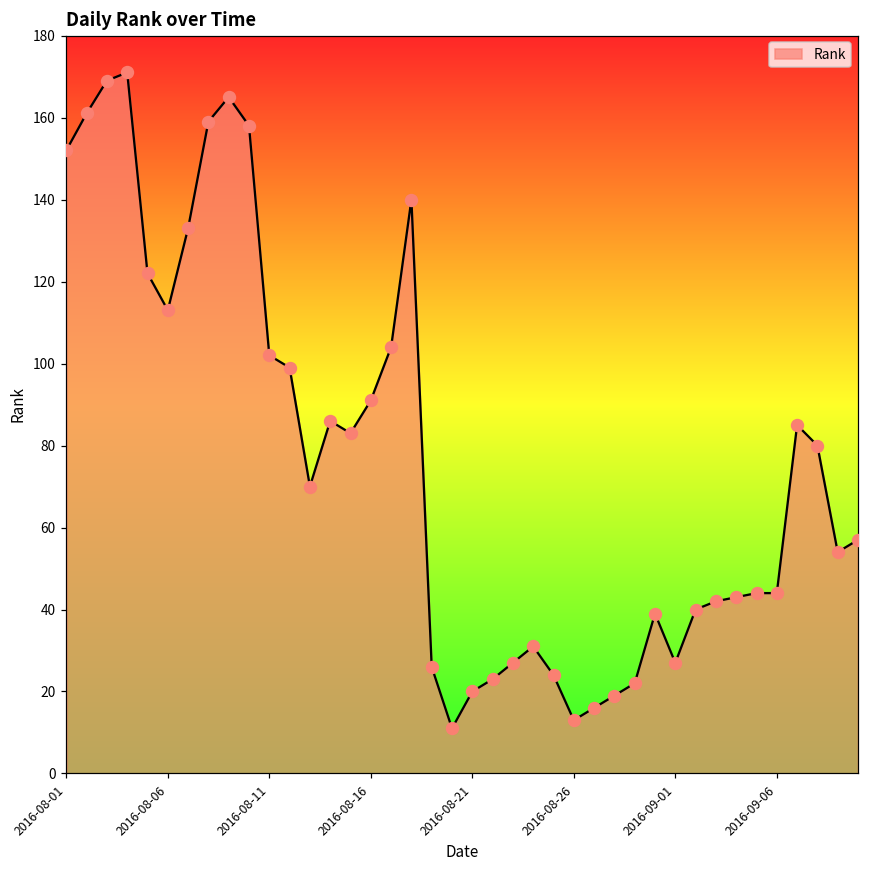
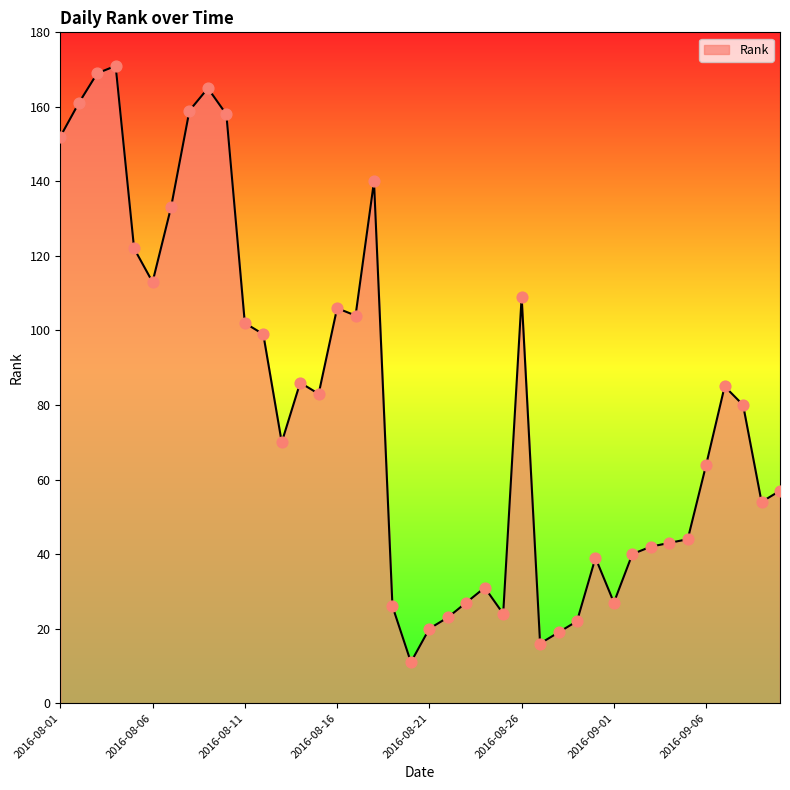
  {
    "2016-08-01": 152,
    "2016-08-06": 113,
    "2016-08-11": 102,
-   "2016-08-16": 91,
+   "2016-08-16": 106,
    "2016-08-21": 20,
-   "2016-08-26": 13,
+   "2016-08-26": 109,
    "2016-09-01": 27,
-   "2016-09-06": 44
+   "2016-09-06": 64
  }
